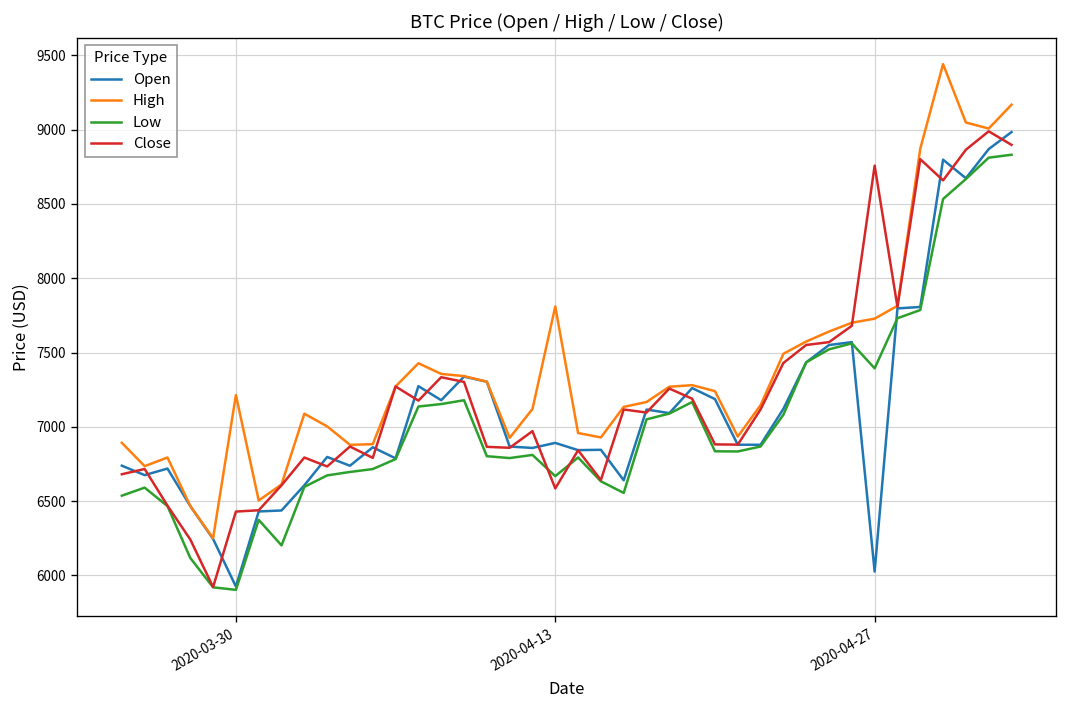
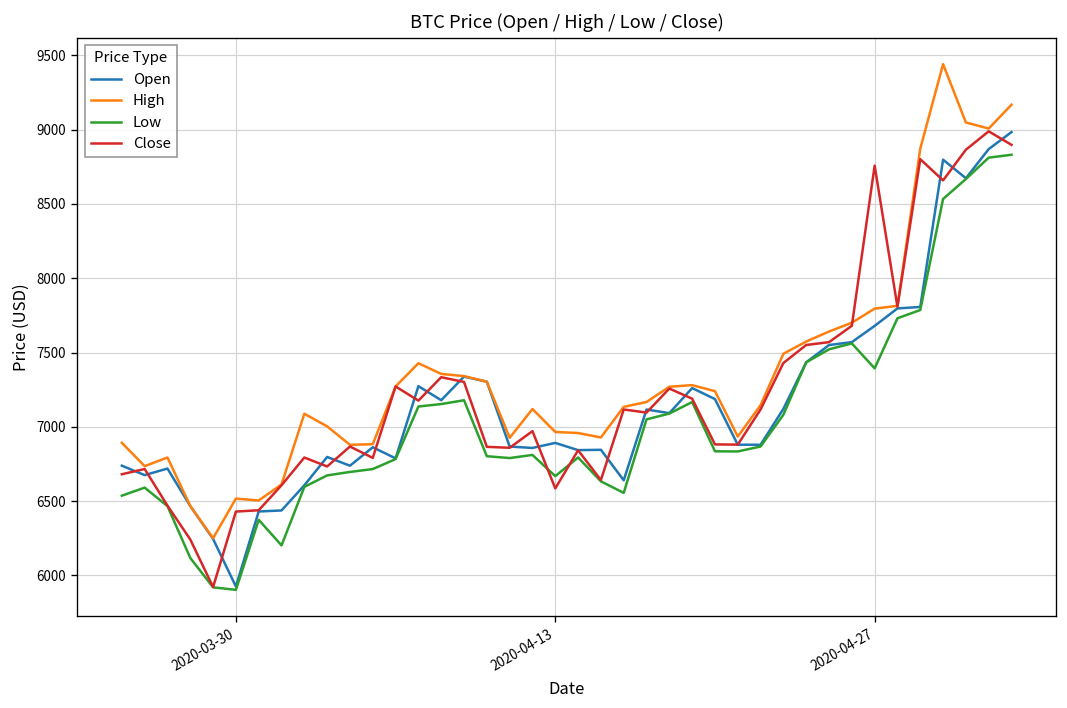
  {
    "Open": {
      "2020-03-30": 5930,
      "2020-04-13": 6890,
-     "2020-04-27": 6030
+     "2020-04-27": 7680
    },
    "High": {
-     "2020-03-30": 7210,
-     "2020-04-13": 7810,
-     "2020-04-27": 7730
+     "2020-03-30": 6520,
+     "2020-04-13": 6970,
+     "2020-04-27": 7800
    },
    "Low": {
      "2020-03-30": 5900,
      "2020-04-13": 6670,
      "2020-04-27": 7390
    },
    "Close": {
      "2020-03-30": 6430,
      "2020-04-13": 6590,
      "2020-04-27": 8760
    }
  }
